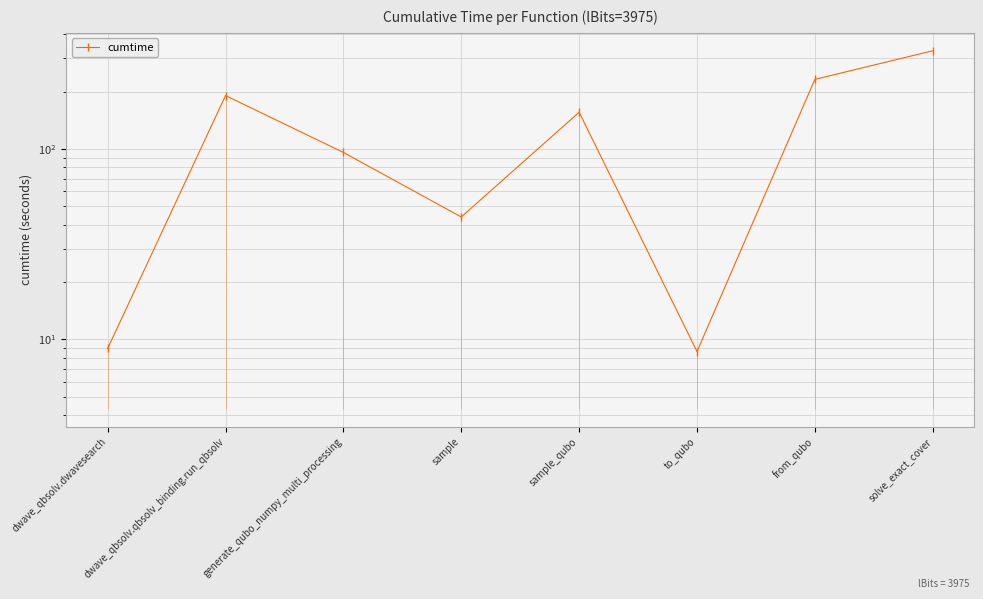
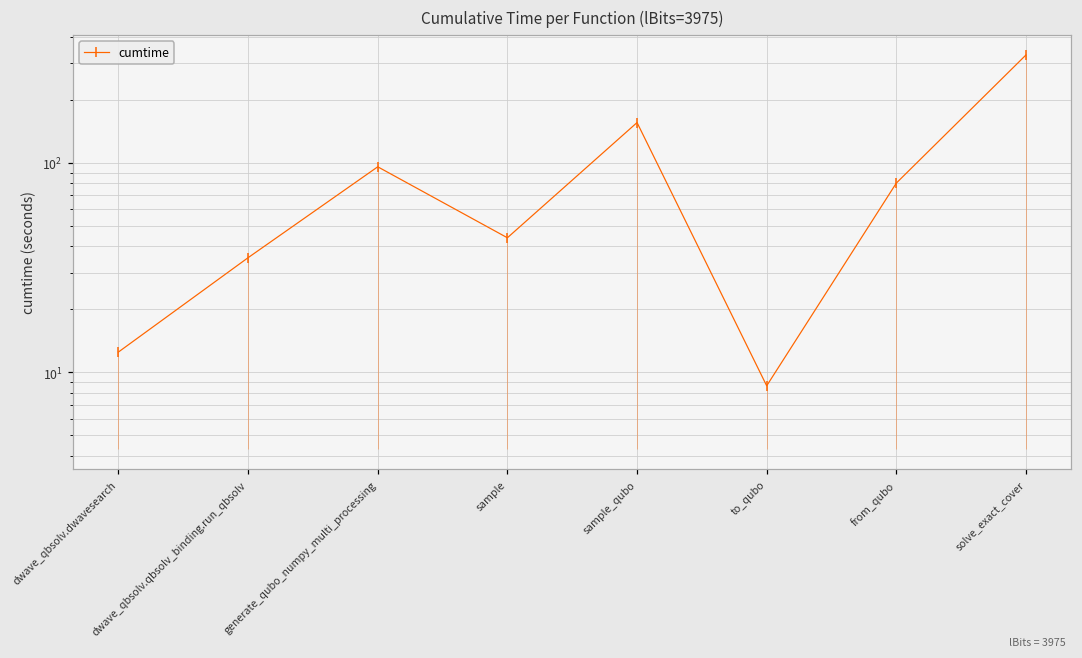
  {
-   "dwave_qbsolv.dwavesearch": 9,
-   "dwave_qbsolv.qbsolv_binding.run_qbsolv": 190,
+   "dwave_qbsolv.dwavesearch": 13,
+   "dwave_qbsolv.qbsolv_binding.run_qbsolv": 35,
    "generate_qubo_numpy_multi_processing": 100,
    "sample": 44,
    "sample_qubo": 160,
    "to_qubo": 9,
-   "from_qubo": 230,
+   "from_qubo": 80,
    "solve_exact_cover": 330
  }
